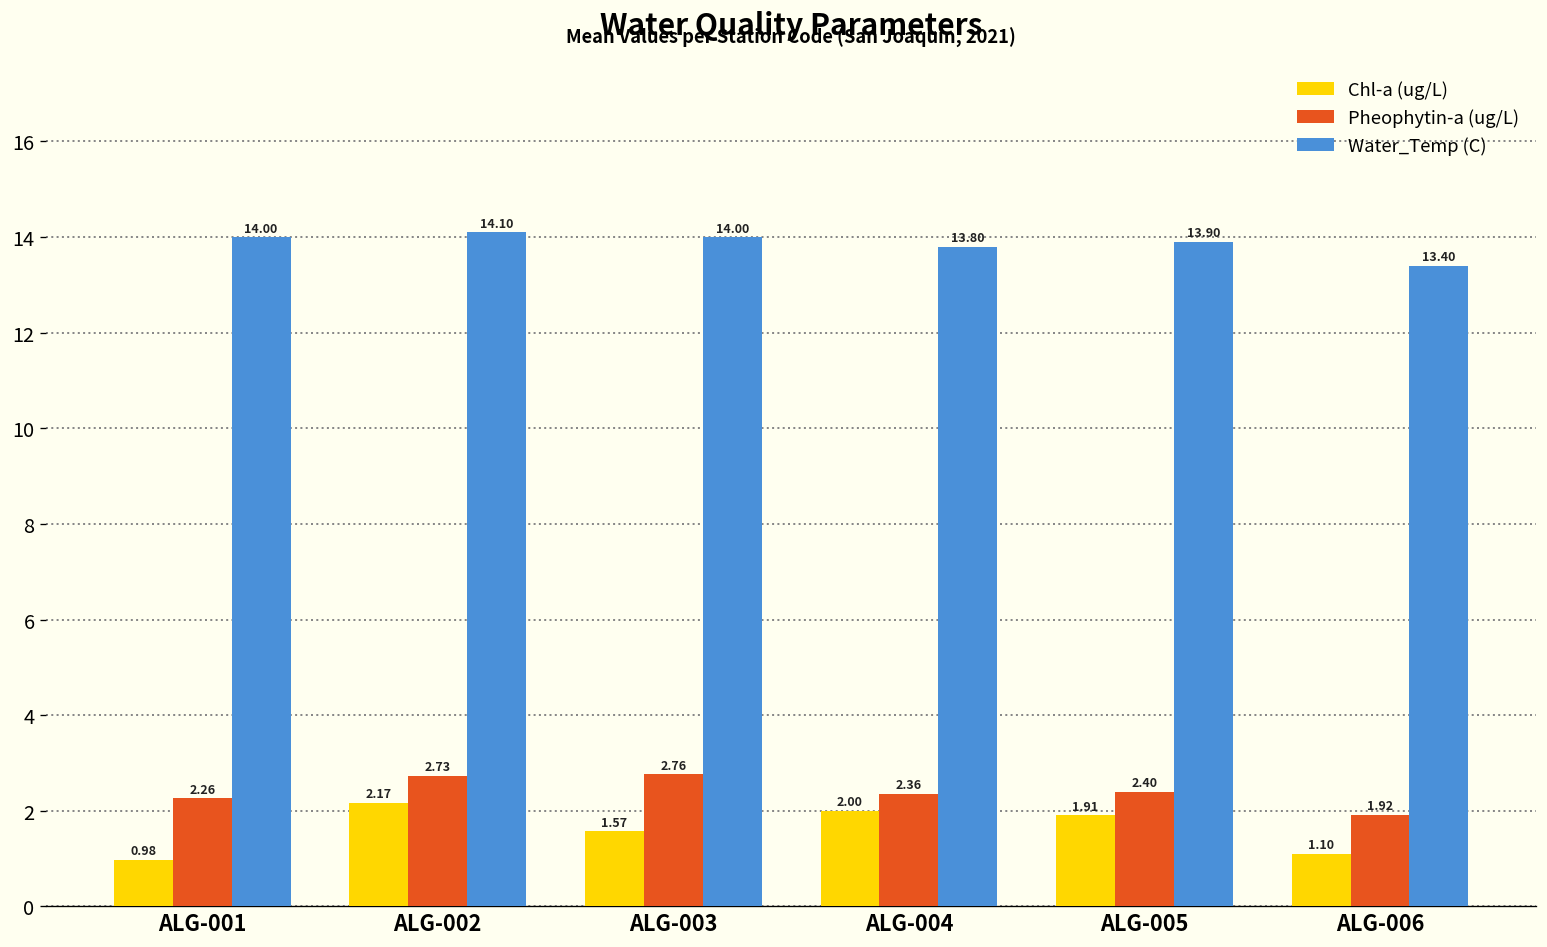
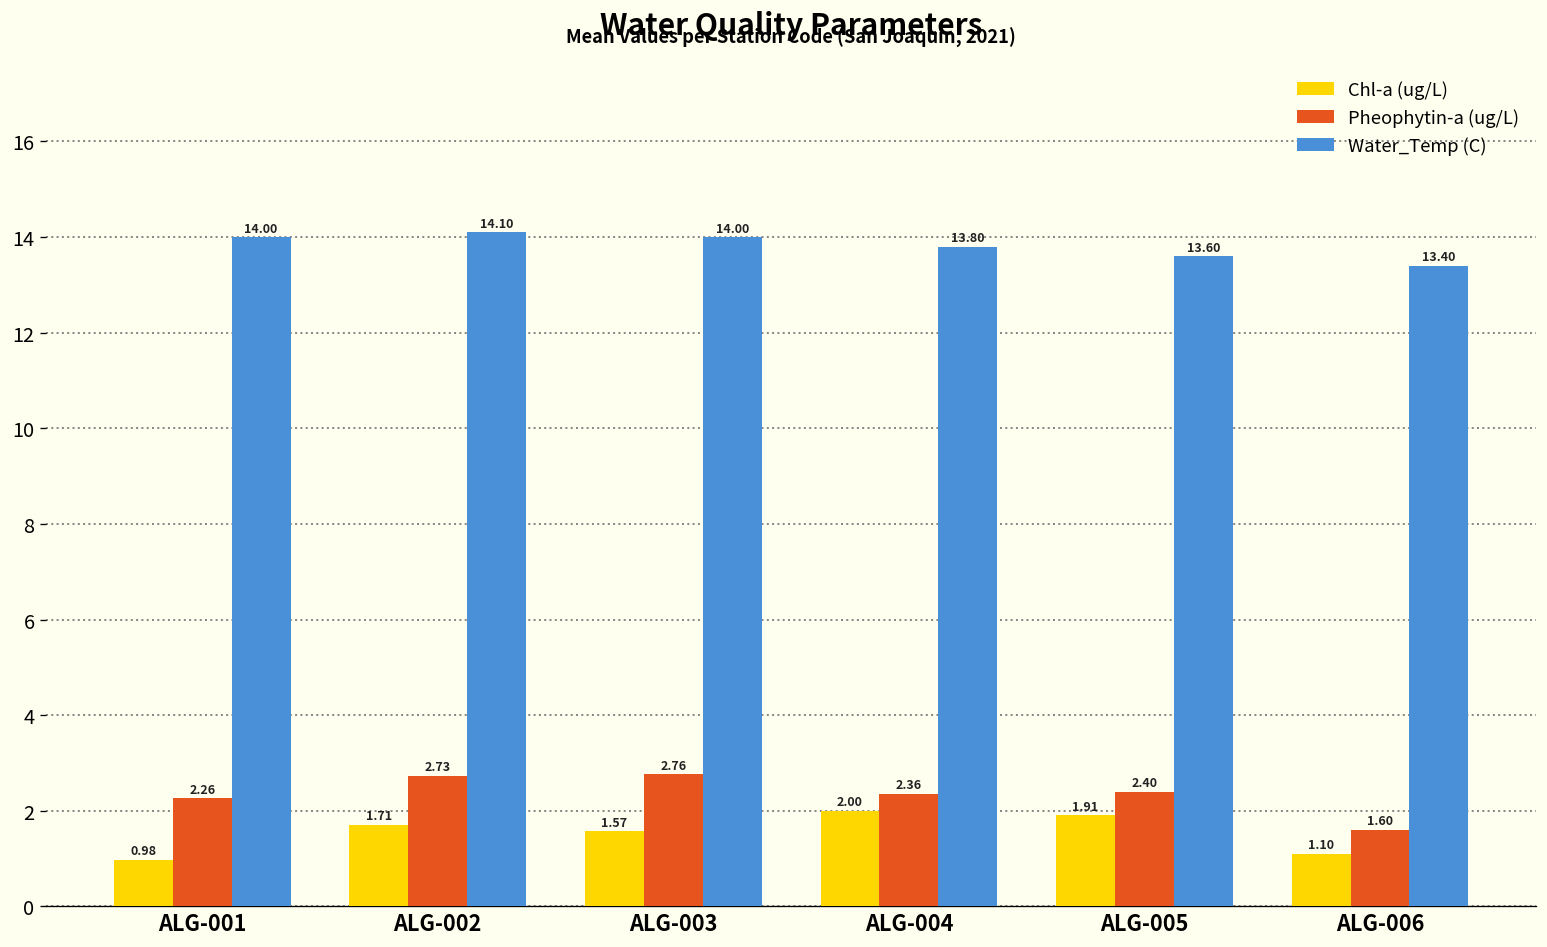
  {
    "Chl-a (ug/L)": {
      "ALG-001": 0.98,
-     "ALG-002": 2.17,
+     "ALG-002": 1.71,
      "ALG-003": 1.57,
      "ALG-004": 2.00,
      "ALG-005": 1.91,
      "ALG-006": 1.10
    },
    "Pheophytin-a (ug/L)": {
      "ALG-001": 2.26,
      "ALG-002": 2.73,
      "ALG-003": 2.76,
      "ALG-004": 2.36,
      "ALG-005": 2.40,
-     "ALG-006": 1.92
+     "ALG-006": 1.60
    },
    "Water_Temp (C)": {
      "ALG-001": 14.00,
      "ALG-002": 14.10,
      "ALG-003": 14.00,
      "ALG-004": 13.80,
-     "ALG-005": 13.90,
+     "ALG-005": 13.60,
      "ALG-006": 13.40
    }
  }
